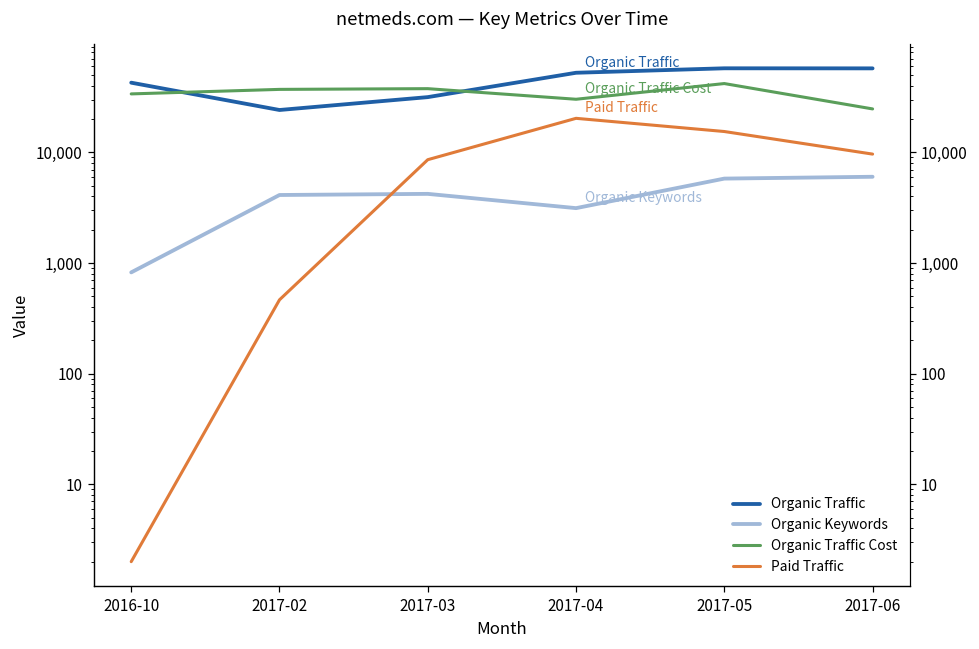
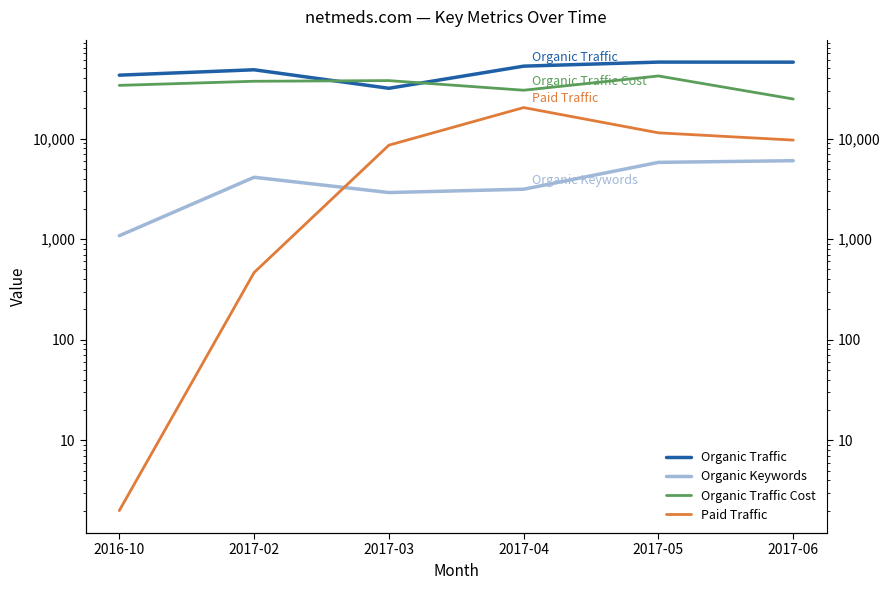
  {
    "Organic Traffic": {
      "2016-10": "43,000",
-     "2017-02": "24,000",
+     "2017-02": "50,000",
      "2017-03": "32,000",
      "2017-04": "50,000",
      "2017-05": "60,000",
      "2017-06": "60,000"
    },
    "Organic Keywords": {
-     "2016-10": "800",
+     "2016-10": "1,100",
      "2017-02": "4,100",
-     "2017-03": "4,200",
+     "2017-03": "2,900",
      "2017-04": "3,100",
      "2017-05": "6,000",
      "2017-06": "6,000"
    },
    "Organic Traffic Cost": {
      "2016-10": "34,000",
      "2017-02": "37,000",
      "2017-03": "38,000",
      "2017-04": "30,000",
      "2017-05": "42,000",
      "2017-06": "25,000"
    },
    "Paid Traffic": {
      "2016-10": "2",
      "2017-02": "500",
      "2017-03": "9,000",
      "2017-04": "20,000",
-     "2017-05": "15,000",
+     "2017-05": "11,000",
      "2017-06": "10,000"
    }
  }
